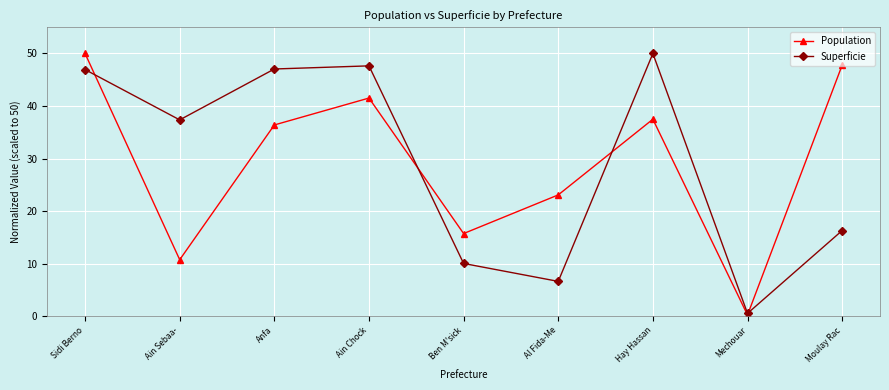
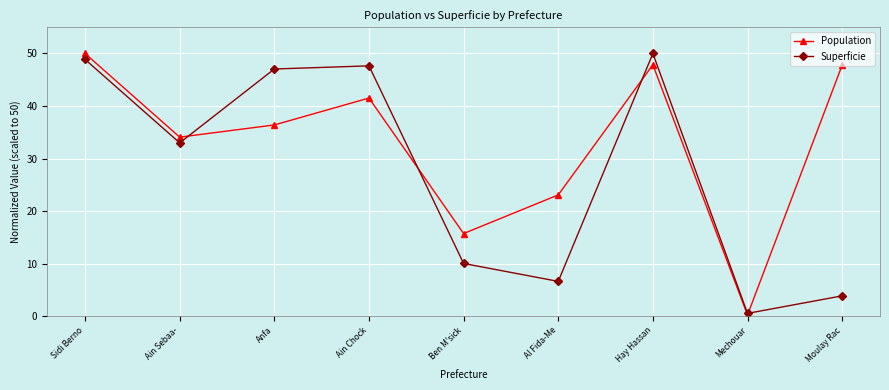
  {
    "Population": {
      "Sidi Berno": 50,
-     "Ain Sebaa-": 11,
+     "Ain Sebaa-": 34,
      "Anfa": 36,
      "Ain Chock": 42,
      "Ben M'sick": 16,
      "Al Fida-Me": 23,
-     "Hay Hassan": 37
+     "Hay Hassan": 48
    },
    "Superficie": {
-     "Sidi Berno": 47,
-     "Ain Sebaa-": 37,
+     "Sidi Berno": 49,
+     "Ain Sebaa-": 33,
      "Anfa": 47,
      "Ain Chock": 48,
      "Ben M'sick": 10,
      "Al Fida-Me": 7,
      "Hay Hassan": 50,
-     "Moulay Rac": 16
+     "Moulay Rac": 4
    }
  }
